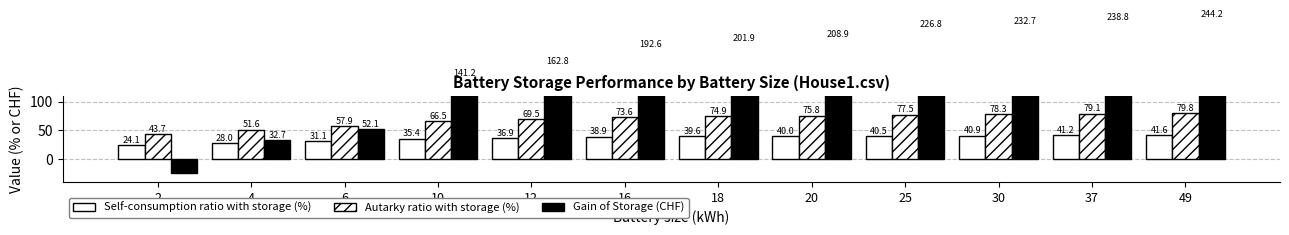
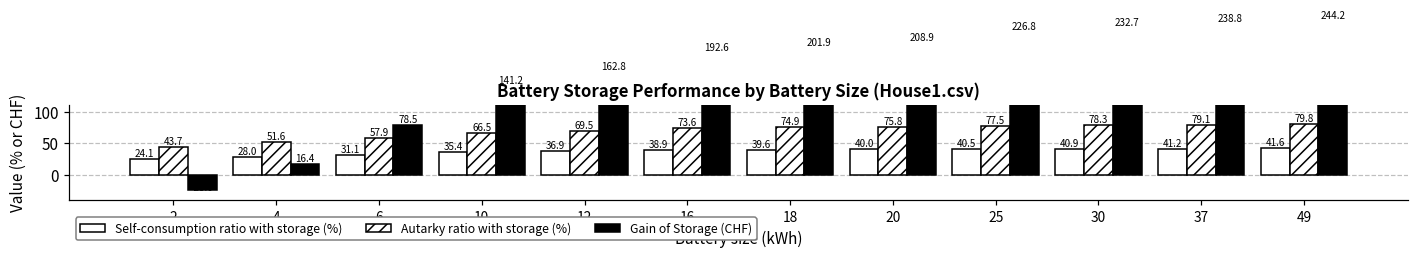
  {
    "Gain of Storage (CHF)": {
-     "4": 32.7,
-     "6": 52.1
+     "4": 16.4,
+     "6": 78.5
    }
  }
